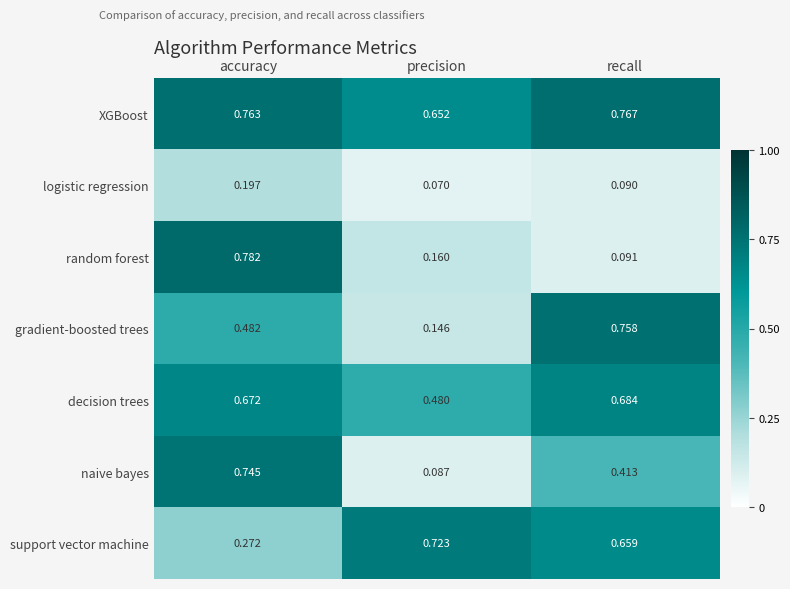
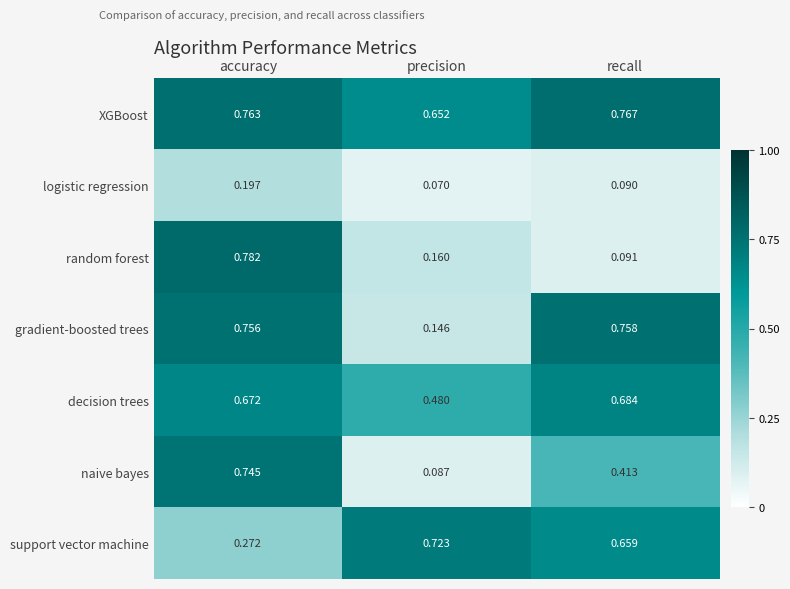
  {
    "XGBoost": {
      "accuracy": 0.763,
      "precision": 0.652,
      "recall": 0.767
    },
    "logistic regression": {
      "accuracy": 0.197,
      "precision": 0.070,
      "recall": 0.090
    },
    "random forest": {
      "accuracy": 0.782,
      "precision": 0.160,
      "recall": 0.091
    },
    "gradient-boosted trees": {
-     "accuracy": 0.482,
+     "accuracy": 0.756,
      "precision": 0.146,
      "recall": 0.758
    },
    "decision trees": {
      "accuracy": 0.672,
      "precision": 0.480,
      "recall": 0.684
    },
    "naive bayes": {
      "accuracy": 0.745,
      "precision": 0.087,
      "recall": 0.413
    },
    "support vector machine": {
      "accuracy": 0.272,
      "precision": 0.723,
      "recall": 0.659
    }
  }
